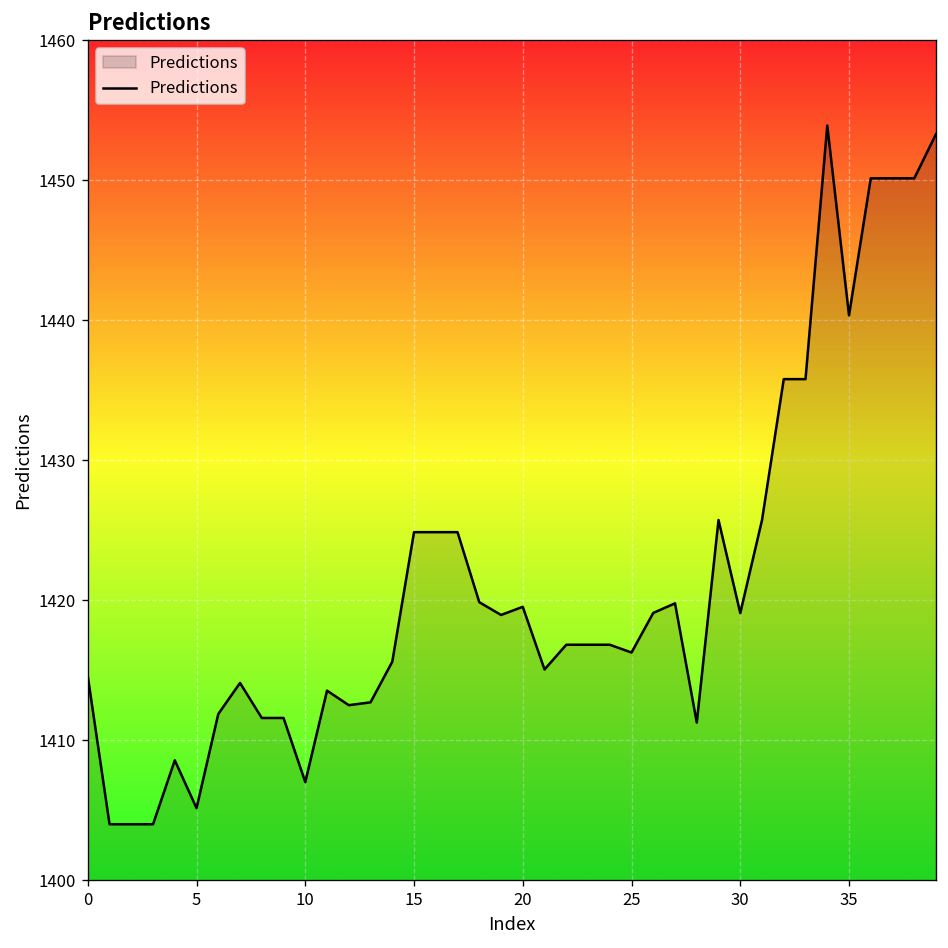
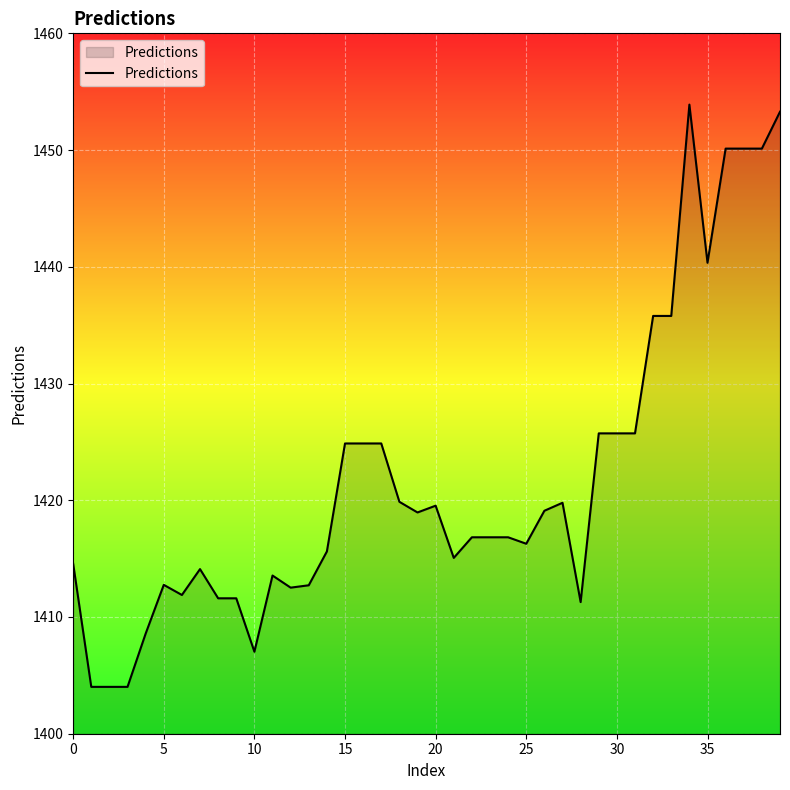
  {
    "0": 1414.6,
-   "5": 1405.2,
+   "5": 1412.8,
    "10": 1407.0,
    "15": 1424.9,
    "20": 1419.5,
    "25": 1416.3,
-   "30": 1419.1,
+   "30": 1425.7,
    "35": 1440.3
  }
